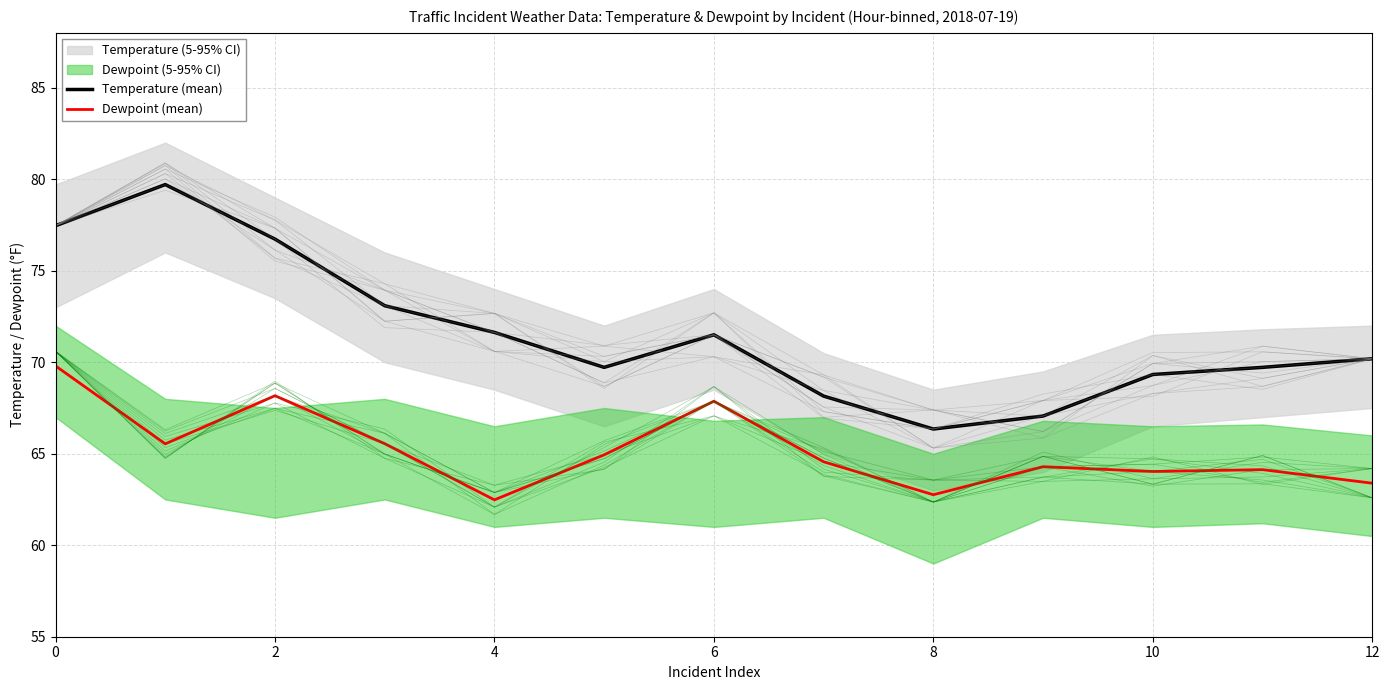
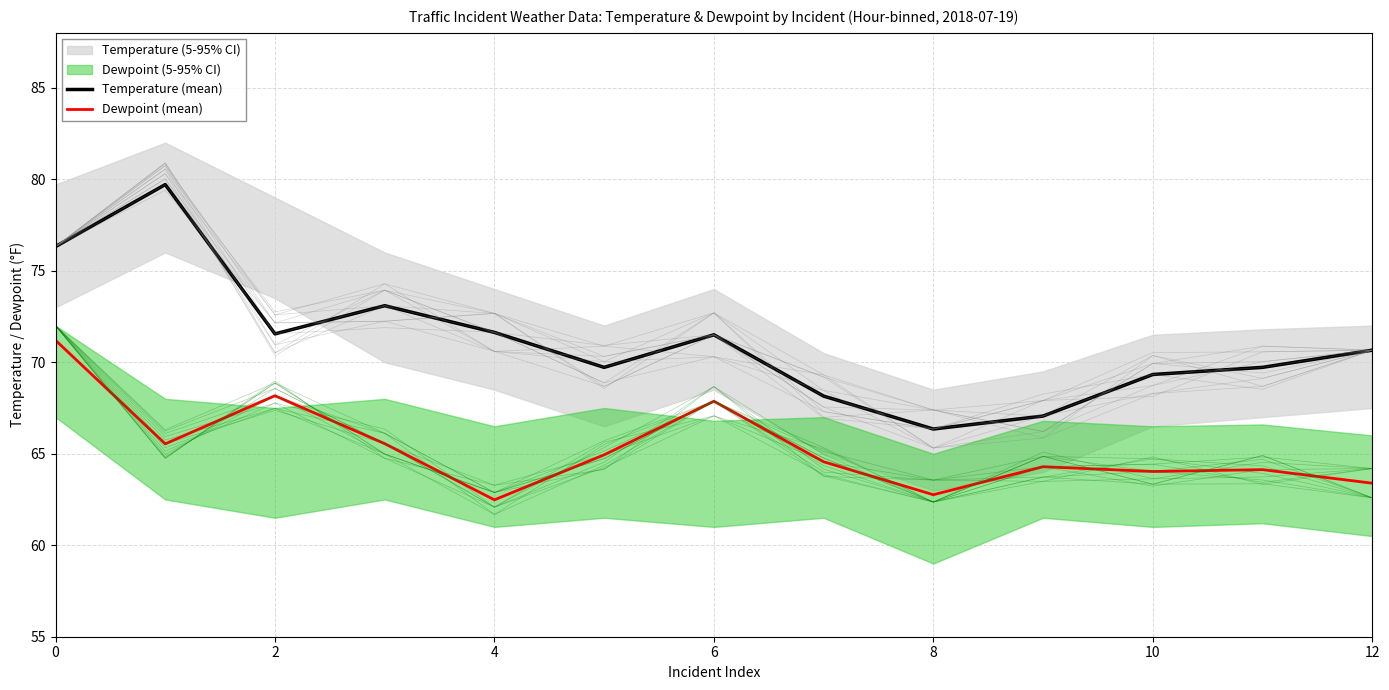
  {
    "Temperature (mean)": {
-     "0": 77.5,
-     "2": 76.7,
-     "12": 70.2
+     "0": 76.3,
+     "2": 71.6,
+     "12": 70.7
    },
    "Dewpoint (mean)": {
-     "0": 69.8,
+     "0": 71.2,
      "4": 62.5,
      "8": 62.8,
      "12": 63.4
    }
  }
